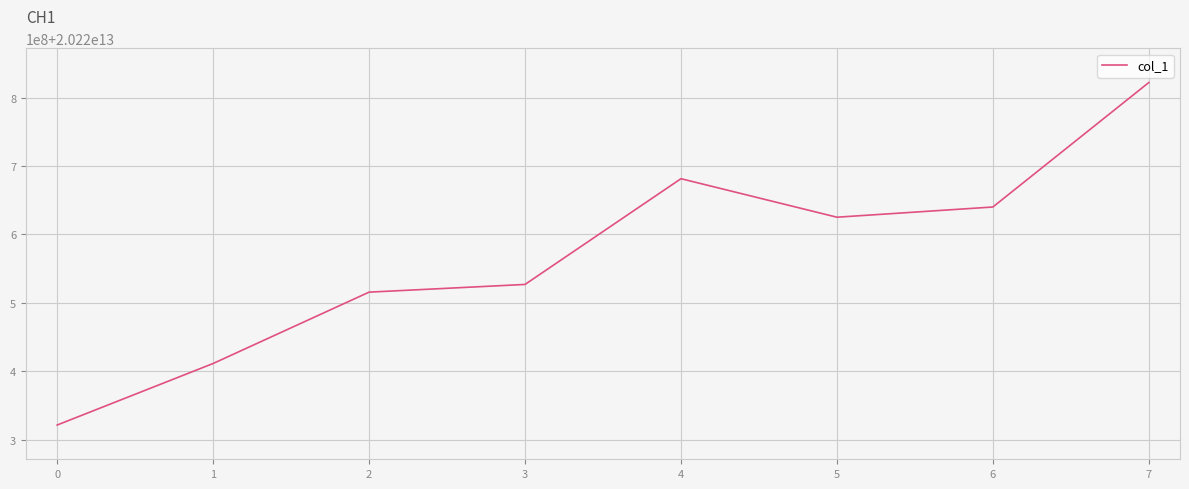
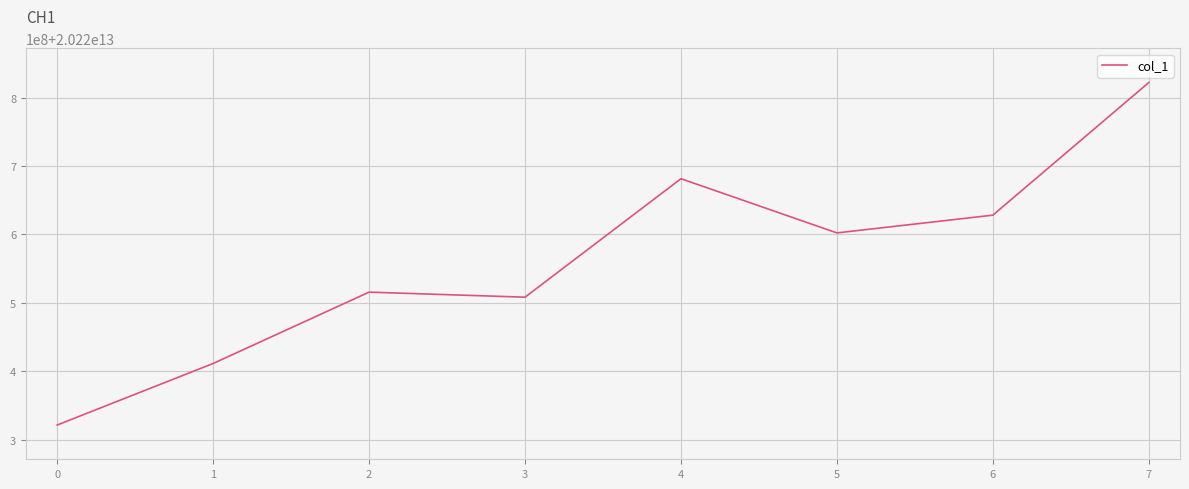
  {
    "0": 20220320000000,
    "1": 20220410000000,
    "2": 20220520000000,
-   "3": 20220530000000,
+   "3": 20220510000000,
    "4": 20220680000000,
-   "5": 20220630000000,
-   "6": 20220640000000,
+   "5": 20220600000000,
+   "6": 20220630000000,
    "7": 20220820000000
  }
